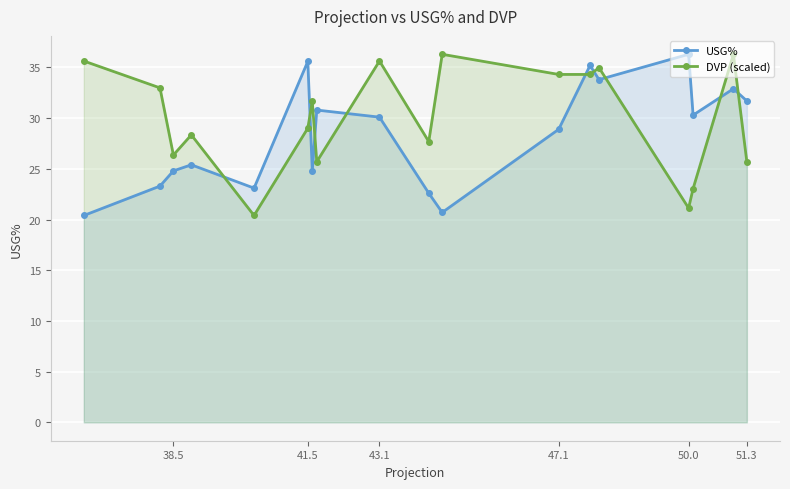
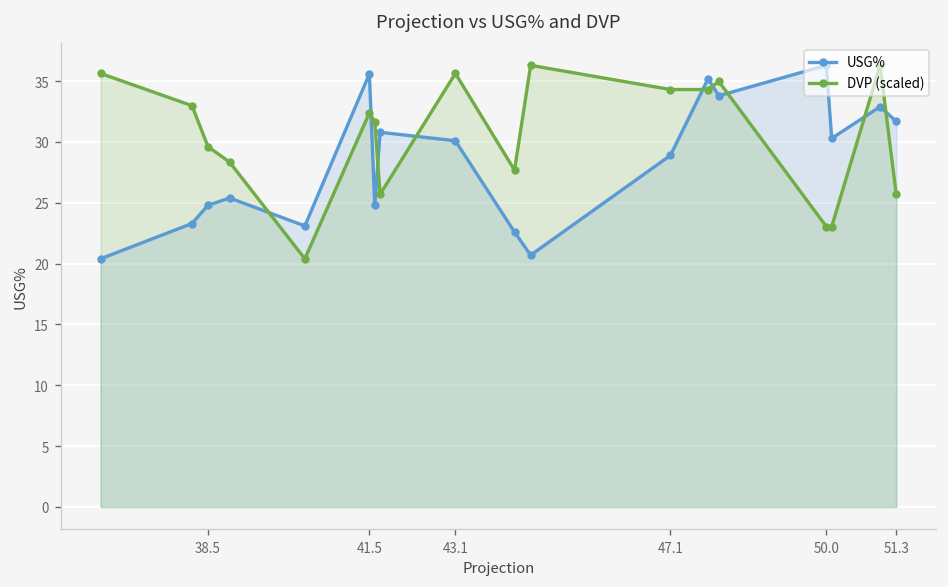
  {
    "USG%": {
      "38.5": 24.8,
      "41.5": 35.6,
      "43.1": 30.1,
      "47.1": 28.9,
      "51.3": 31.7
    },
    "DVP (scaled)": {
-     "38.5": 26.4,
-     "41.5": 29.0,
+     "38.5": 29.6,
+     "41.5": 32.4,
      "43.1": 35.6,
      "47.1": 34.3,
-     "50.0": 21.1,
+     "50.0": 23.0,
      "51.3": 25.7
    }
  }
